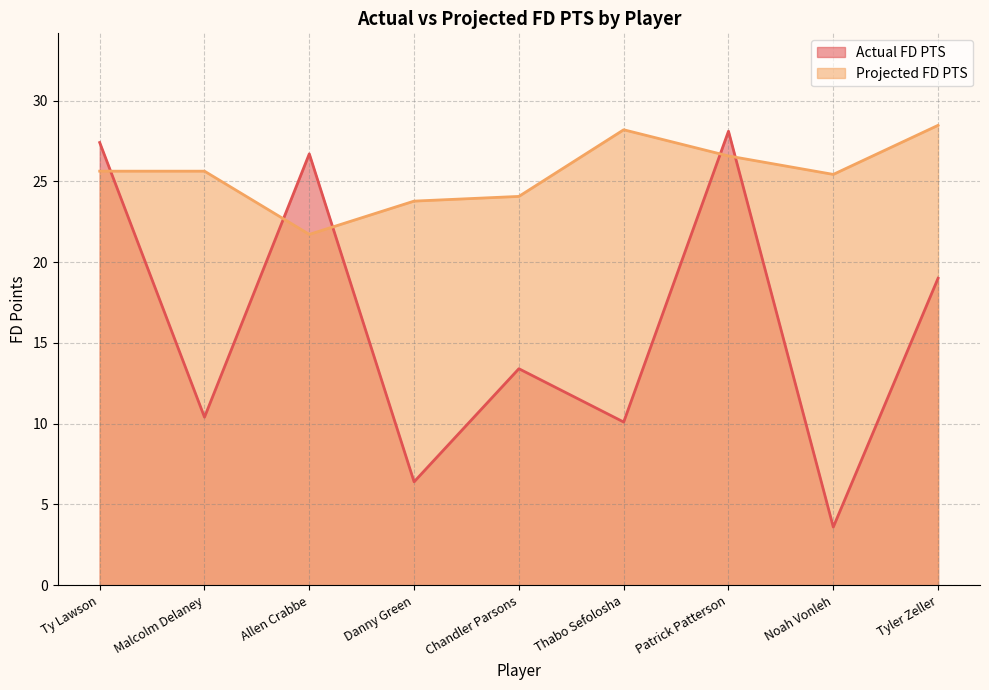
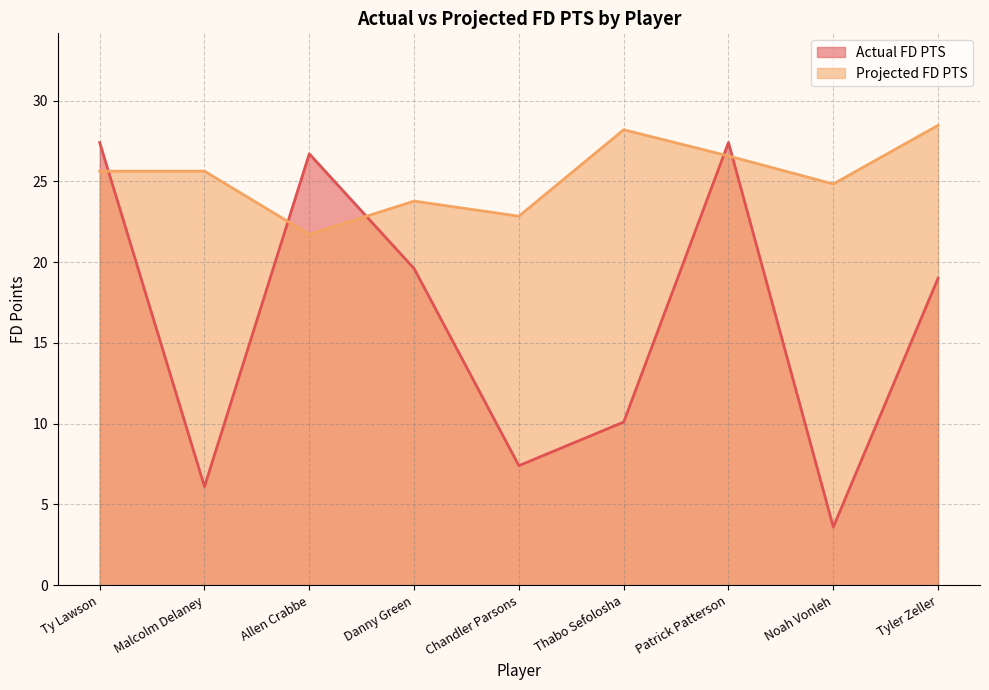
  {
    "Actual FD PTS": {
      "Ty Lawson": 27.4,
-     "Malcolm Delaney": 10.4,
+     "Malcolm Delaney": 6.1,
      "Allen Crabbe": 26.7,
-     "Danny Green": 6.4,
-     "Chandler Parsons": 13.4,
+     "Danny Green": 19.6,
+     "Chandler Parsons": 7.4,
      "Thabo Sefolosha": 10.1,
-     "Patrick Patterson": 28.1,
+     "Patrick Patterson": 27.4,
      "Noah Vonleh": 3.6,
      "Tyler Zeller": 19.0
    },
    "Projected FD PTS": {
      "Ty Lawson": 25.6,
      "Malcolm Delaney": 25.6,
      "Allen Crabbe": 21.7,
      "Danny Green": 23.8,
-     "Chandler Parsons": 24.1,
+     "Chandler Parsons": 22.8,
      "Thabo Sefolosha": 28.2,
      "Patrick Patterson": 26.6,
-     "Noah Vonleh": 25.4,
+     "Noah Vonleh": 24.8,
      "Tyler Zeller": 28.5
    }
  }
